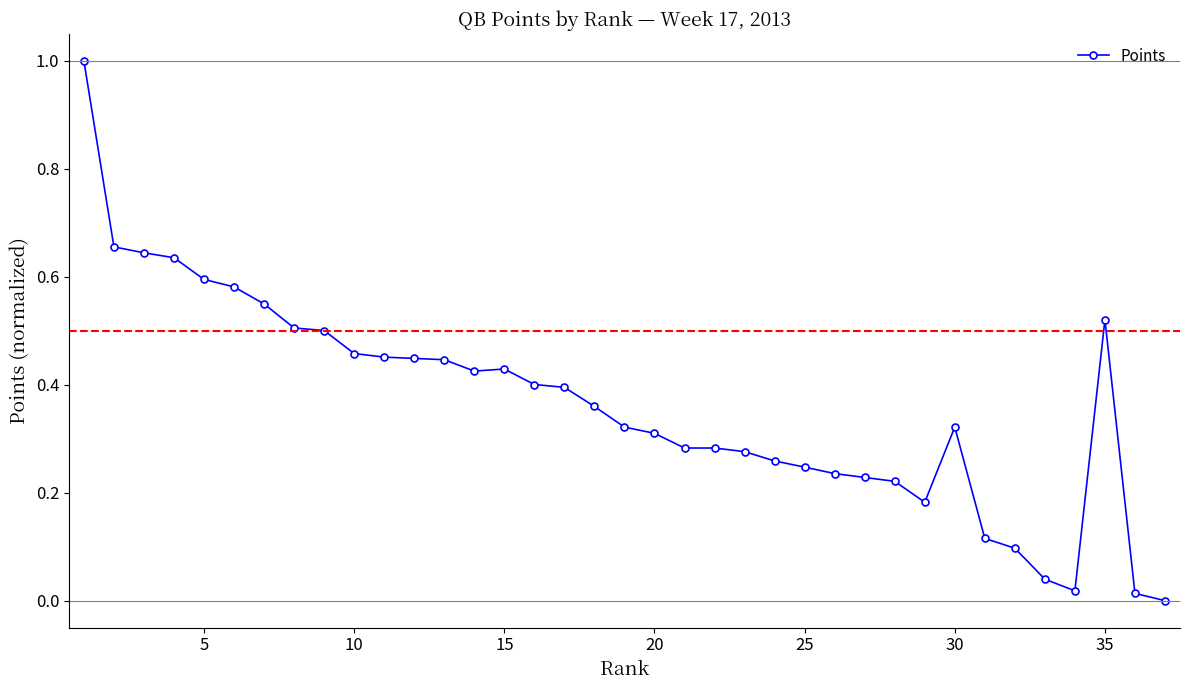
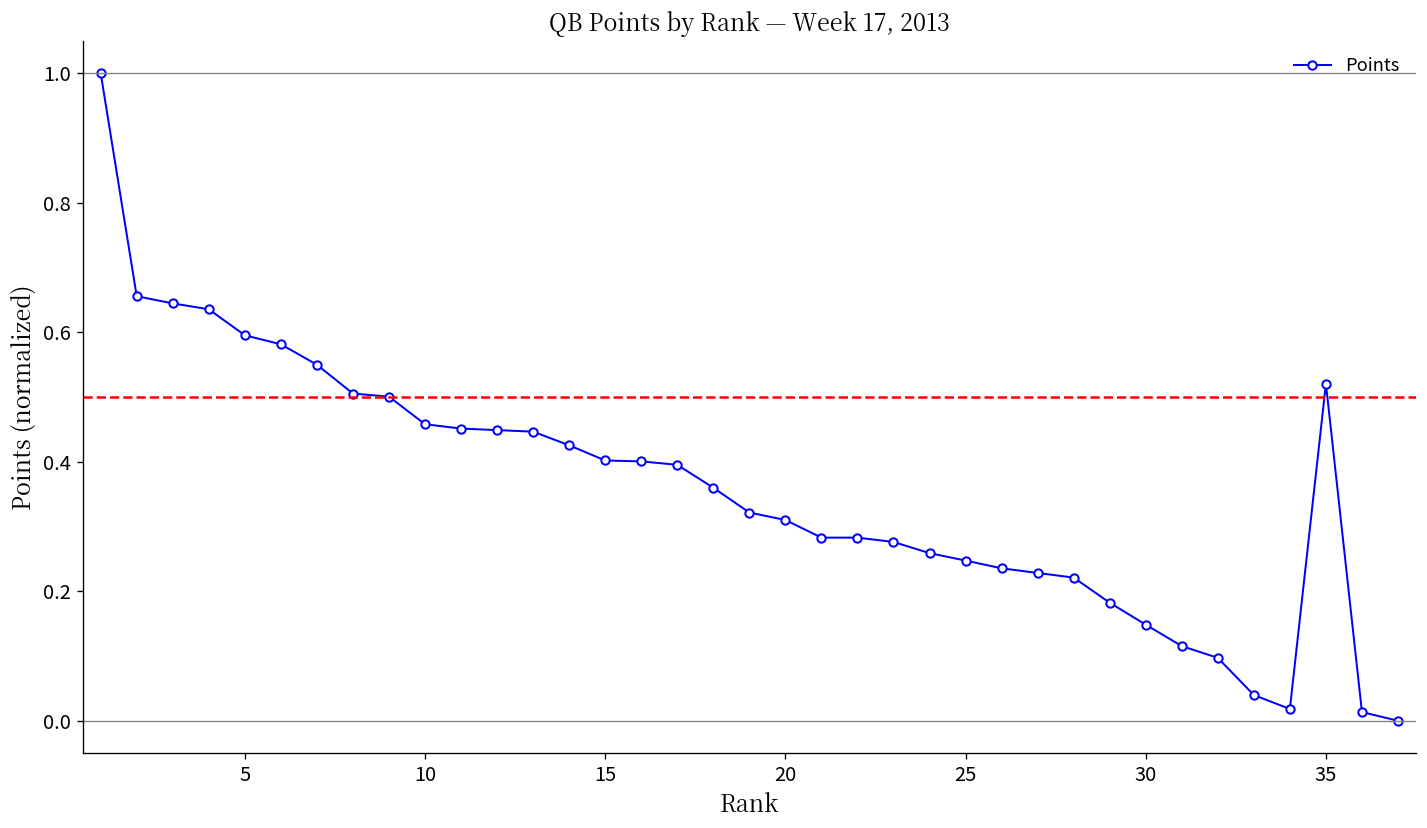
  {
    "5": 0.60,
    "10": 0.46,
-   "15": 0.43,
+   "15": 0.40,
    "20": 0.31,
    "25": 0.25,
-   "30": 0.32,
+   "30": 0.15,
    "35": 0.52
  }
